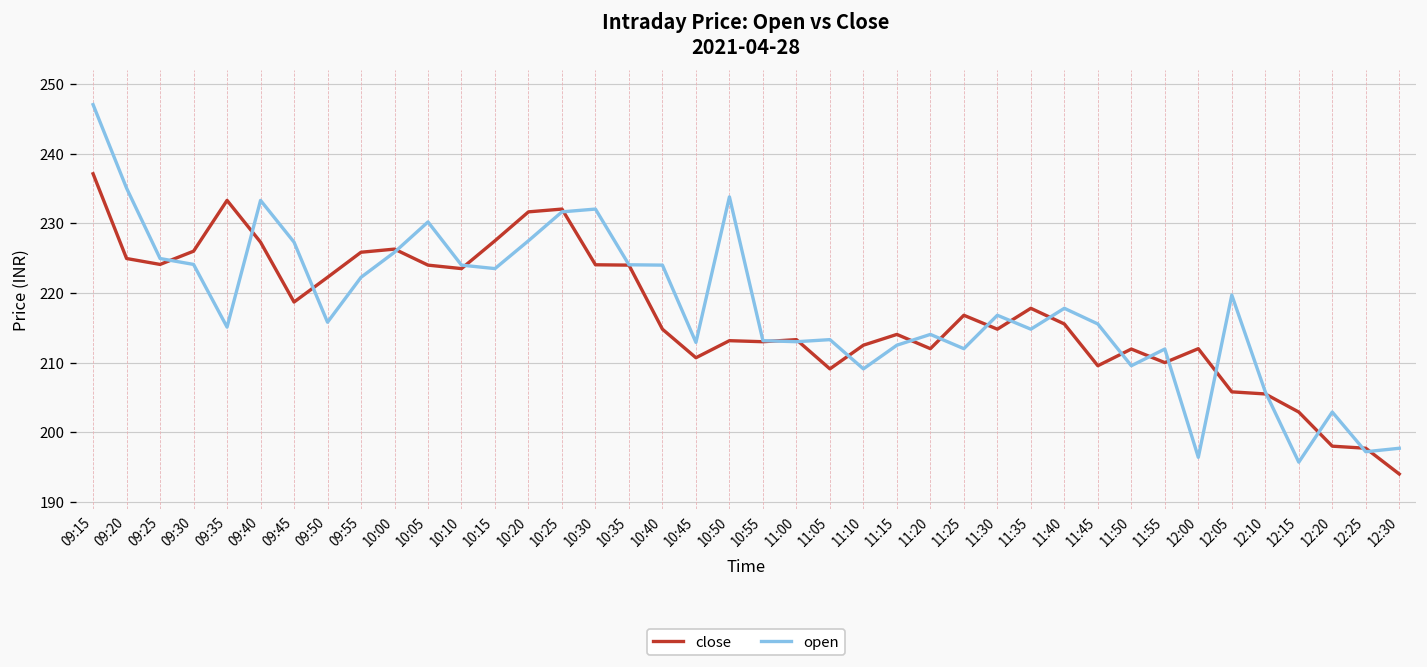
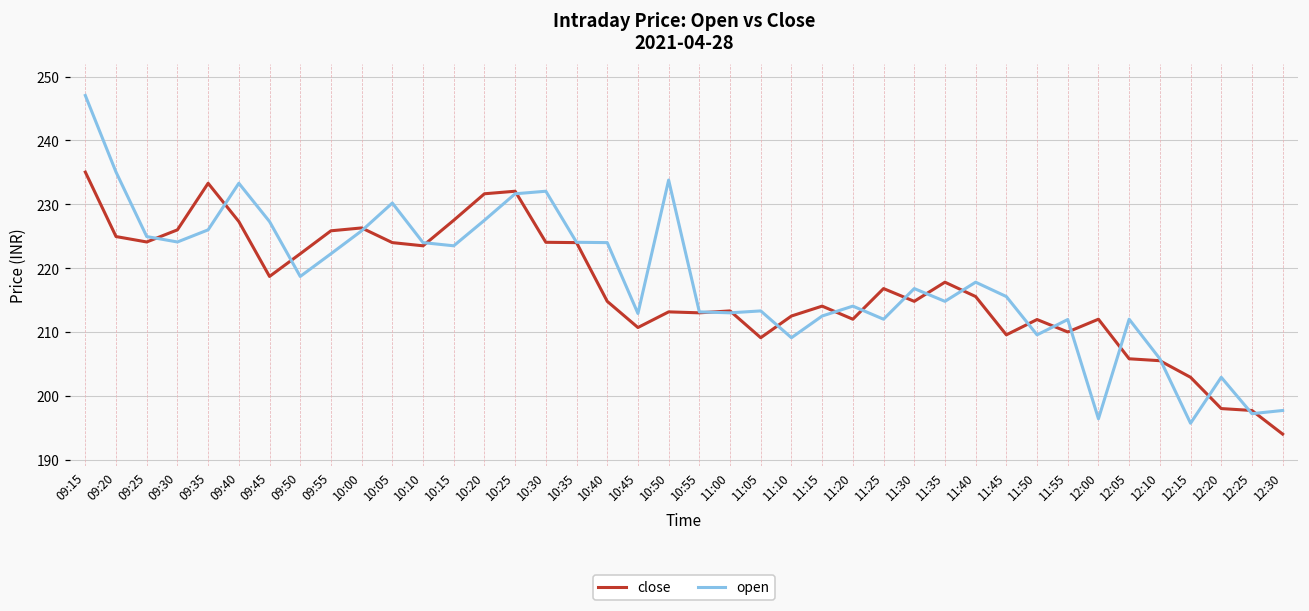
  {
    "close": {
-     "09:15": 237,
+     "09:15": 235,
      "09:20": 225,
      "09:25": 224,
      "09:30": 226,
      "09:35": 233,
      "09:40": 227,
      "09:45": 219,
      "09:50": 222,
      "09:55": 226,
      "10:00": 226,
      "10:05": 224,
      "10:10": 224,
      "10:15": 228,
      "10:20": 232,
      "10:30": 224,
      "10:40": 215,
      "10:45": 211,
      "10:50": 213,
      "11:05": 209,
      "11:10": 213,
      "11:15": 214,
      "11:20": 212,
      "11:25": 217,
      "11:30": 215,
      "11:35": 218,
      "11:40": 216,
      "11:45": 210,
      "11:50": 212,
      "11:55": 210,
      "12:00": 212,
      "12:05": 206,
      "12:15": 203,
      "12:20": 198,
      "12:25": 198,
      "12:30": 194
    },
    "open": {
      "09:15": 247,
      "09:20": 235,
      "09:25": 225,
      "09:30": 224,
-     "09:35": 215,
+     "09:35": 226,
      "09:40": 233,
      "09:45": 227,
-     "09:50": 216,
+     "09:50": 219,
      "09:55": 222,
      "10:00": 226,
      "10:05": 230,
      "10:10": 224,
      "10:15": 224,
      "10:20": 228,
      "10:30": 232,
      "10:40": 224,
      "10:45": 213,
      "10:50": 234,
      "11:05": 213,
      "11:10": 209,
      "11:15": 213,
      "11:20": 214,
      "11:25": 212,
      "11:30": 217,
      "11:35": 215,
      "11:40": 218,
      "11:45": 216,
      "11:50": 210,
      "11:55": 212,
      "12:00": 196,
-     "12:05": 220,
+     "12:05": 212,
      "12:15": 196,
      "12:20": 203,
      "12:25": 197,
      "12:30": 198
    }
  }
